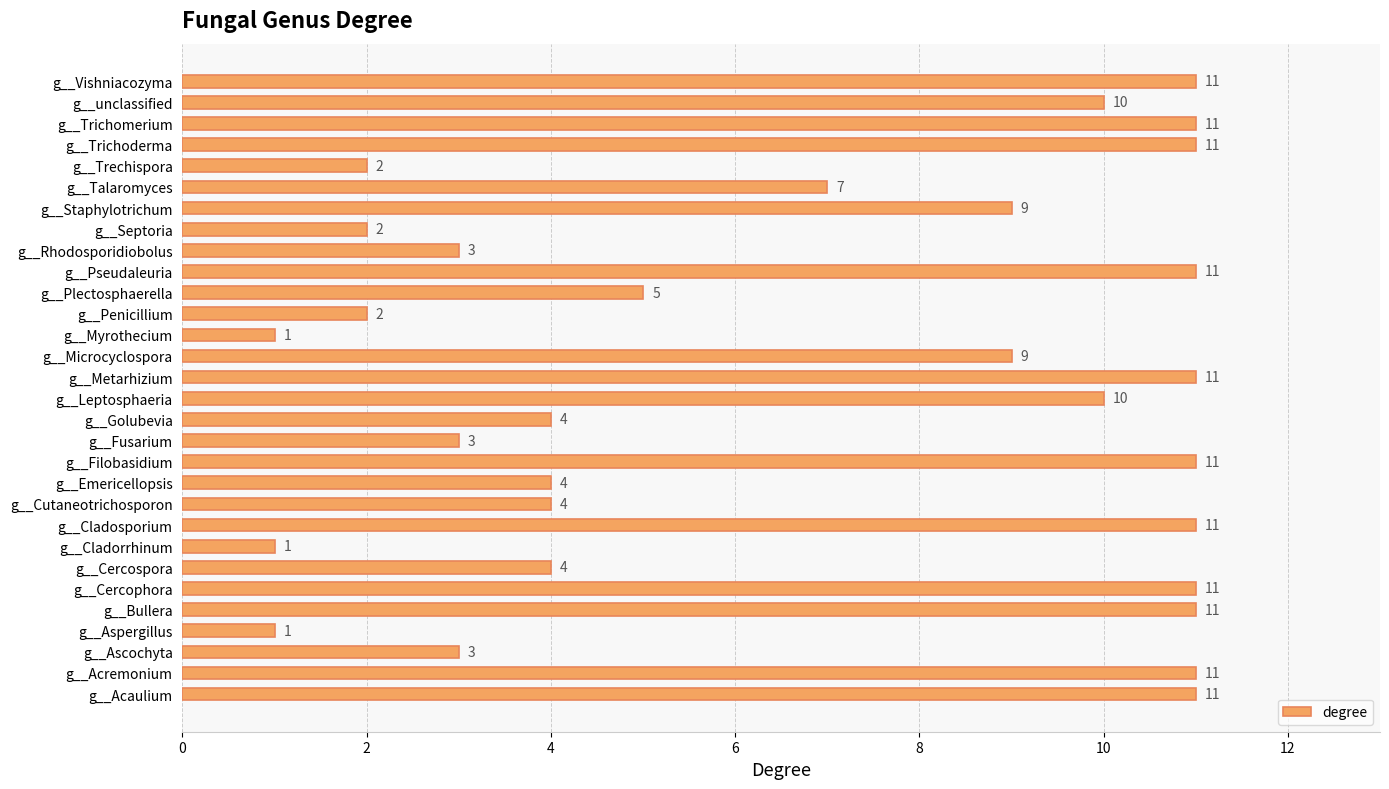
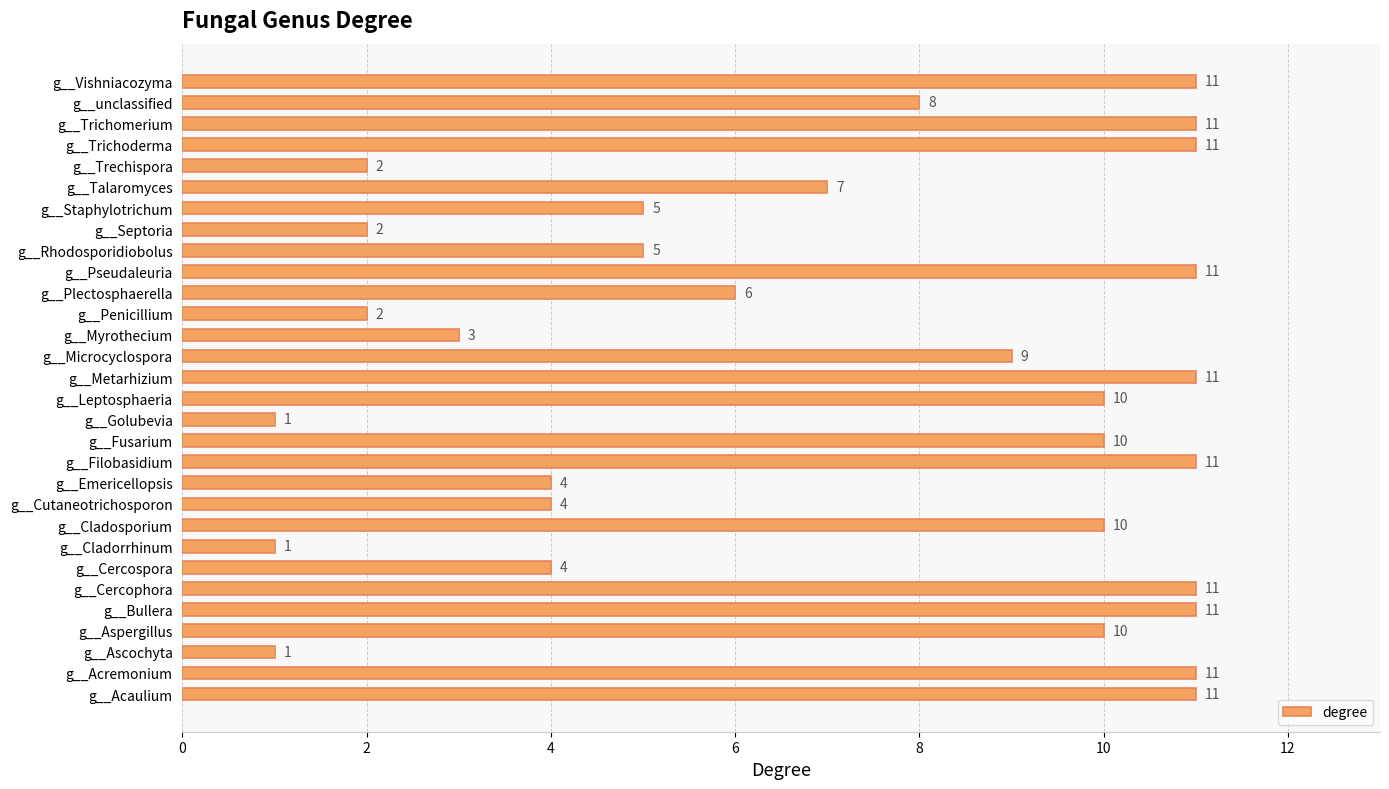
  {
    "g__Vishniacozyma": 11,
-   "g__unclassified": 10,
+   "g__unclassified": 8,
    "g__Trichomerium": 11,
    "g__Trichoderma": 11,
    "g__Trechispora": 2,
    "g__Talaromyces": 7,
-   "g__Staphylotrichum": 9,
+   "g__Staphylotrichum": 5,
    "g__Septoria": 2,
-   "g__Rhodosporidiobolus": 3,
+   "g__Rhodosporidiobolus": 5,
    "g__Pseudaleuria": 11,
-   "g__Plectosphaerella": 5,
+   "g__Plectosphaerella": 6,
    "g__Penicillium": 2,
-   "g__Myrothecium": 1,
+   "g__Myrothecium": 3,
    "g__Microcyclospora": 9,
    "g__Metarhizium": 11,
    "g__Leptosphaeria": 10,
-   "g__Golubevia": 4,
-   "g__Fusarium": 3,
+   "g__Golubevia": 1,
+   "g__Fusarium": 10,
    "g__Filobasidium": 11,
    "g__Emericellopsis": 4,
    "g__Cutaneotrichosporon": 4,
-   "g__Cladosporium": 11,
+   "g__Cladosporium": 10,
    "g__Cladorrhinum": 1,
    "g__Cercospora": 4,
    "g__Cercophora": 11,
    "g__Bullera": 11,
-   "g__Aspergillus": 1,
-   "g__Ascochyta": 3,
+   "g__Aspergillus": 10,
+   "g__Ascochyta": 1,
    "g__Acremonium": 11,
    "g__Acaulium": 11
  }
